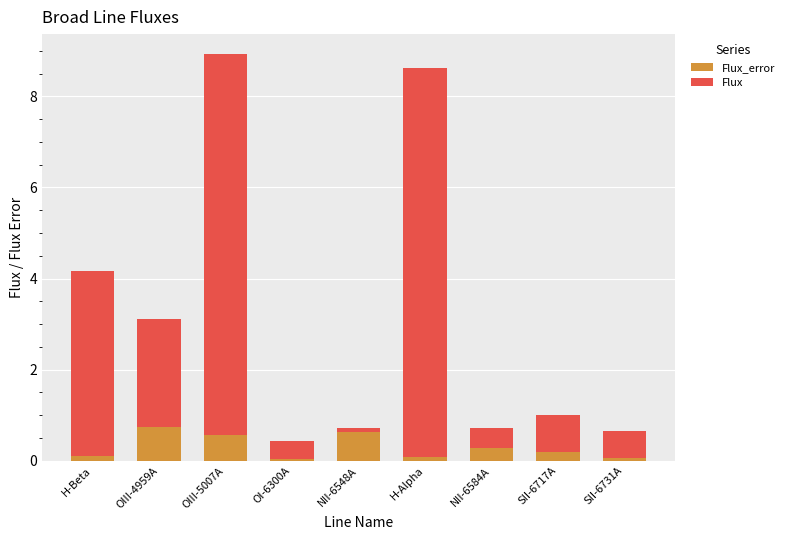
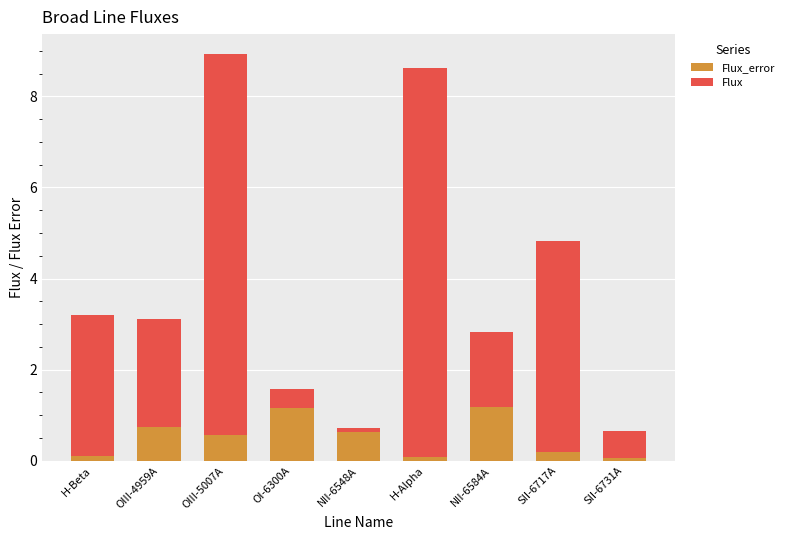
  {
    "Flux_error": {
      "H-Beta": 0.1,
      "OIII-4959A": 0.7,
      "OIII-5007A": 0.6,
-     "OI-6300A": 0.0,
+     "OI-6300A": 1.2,
      "NII-6548A": 0.6,
      "H-Alpha": 0.1,
-     "NII-6584A": 0.3,
+     "NII-6584A": 1.2,
      "SII-6717A": 0.2
    },
    "Flux": {
-     "H-Beta": 4.1,
+     "H-Beta": 3.1,
      "OIII-4959A": 2.4,
      "OIII-5007A": 8.3,
      "OI-6300A": 0.4,
      "NII-6548A": 0.1,
      "H-Alpha": 8.5,
-     "NII-6584A": 0.4,
-     "SII-6717A": 0.8,
+     "NII-6584A": 1.6,
+     "SII-6717A": 4.6,
      "SII-6731A": 0.6
    }
  }
